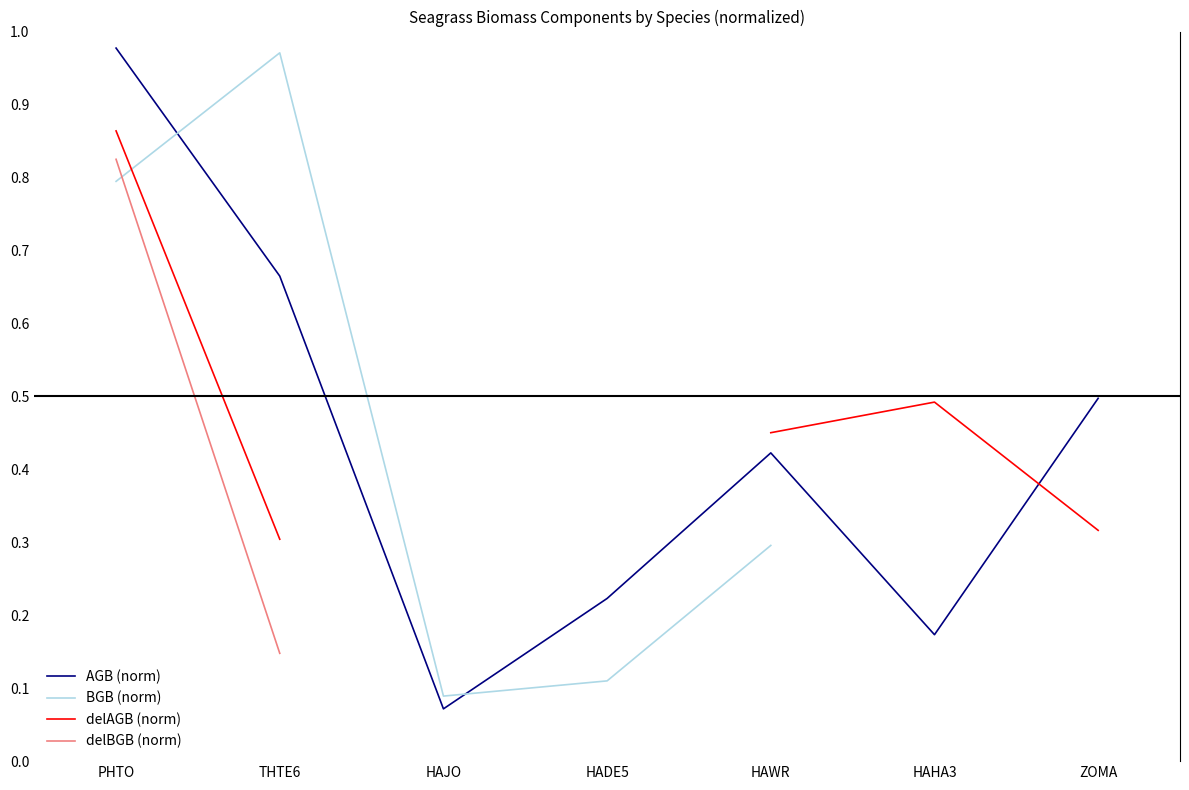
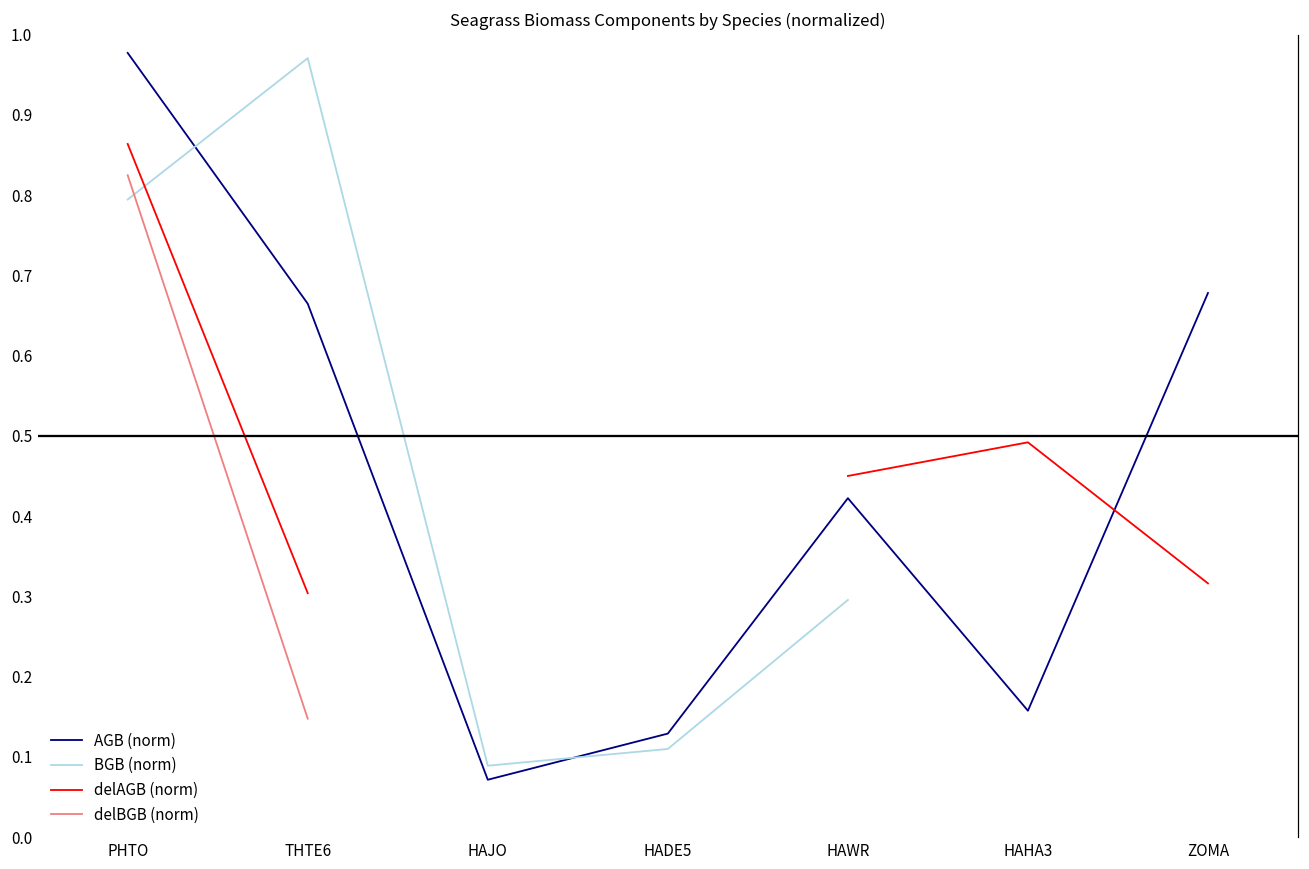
  {
    "AGB (norm)": {
      "PHTO": 0.98,
      "THTE6": 0.66,
      "HAJO": 0.07,
-     "HADE5": 0.22,
+     "HADE5": 0.13,
      "HAWR": 0.42,
-     "HAHA3": 0.17,
-     "ZOMA": 0.50
+     "HAHA3": 0.16,
+     "ZOMA": 0.68
    },
    "BGB (norm)": {
      "PHTO": 0.79,
      "THTE6": 0.97,
      "HAJO": 0.09,
      "HADE5": 0.11,
      "HAWR": 0.30,
      "ZOMA": 0.23
    },
    "delAGB (norm)": {
      "PHTO": 0.86,
      "THTE6": 0.30,
      "HAWR": 0.45,
      "HAHA3": 0.49,
      "ZOMA": 0.32
    },
    "delBGB (norm)": {
      "PHTO": 0.82,
      "THTE6": 0.15,
      "HAWR": 0.06,
      "ZOMA": 0.11
    }
  }
